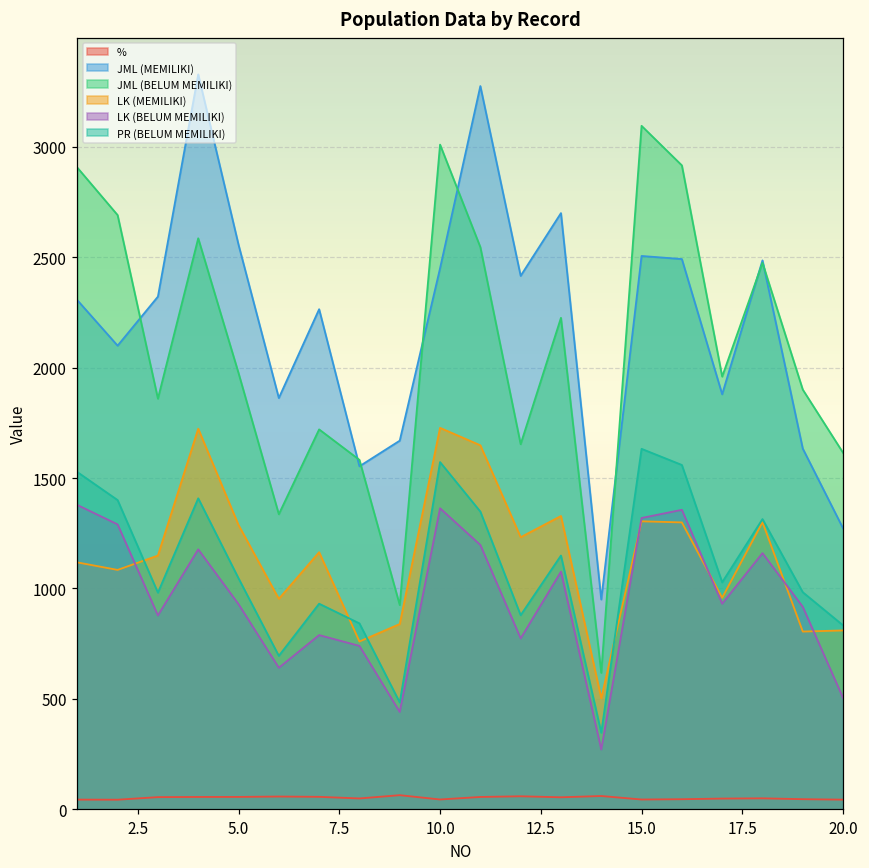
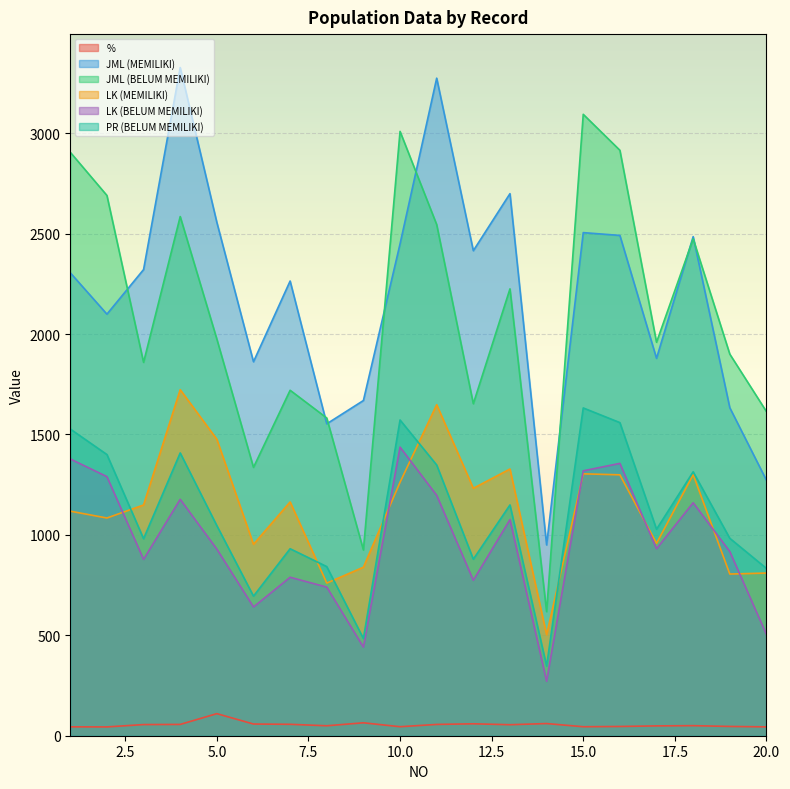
  {
    "%": {
-     "5.0": 60,
+     "5.0": 110,
      "10.0": 40,
      "15.0": 40,
      "20.0": 40
    },
    "LK (MEMILIKI)": {
-     "5.0": 1290,
-     "10.0": 1730,
+     "5.0": 1480,
+     "10.0": 1260,
      "15.0": 1300,
      "20.0": 810
    },
    "LK (BELUM MEMILIKI)": {
      "5.0": 930,
-     "10.0": 1360,
+     "10.0": 1440,
      "15.0": 1320,
      "20.0": 500
    }
  }
